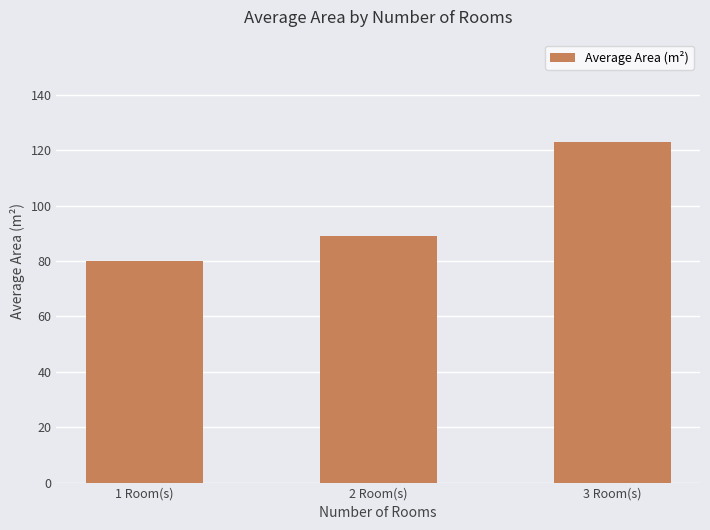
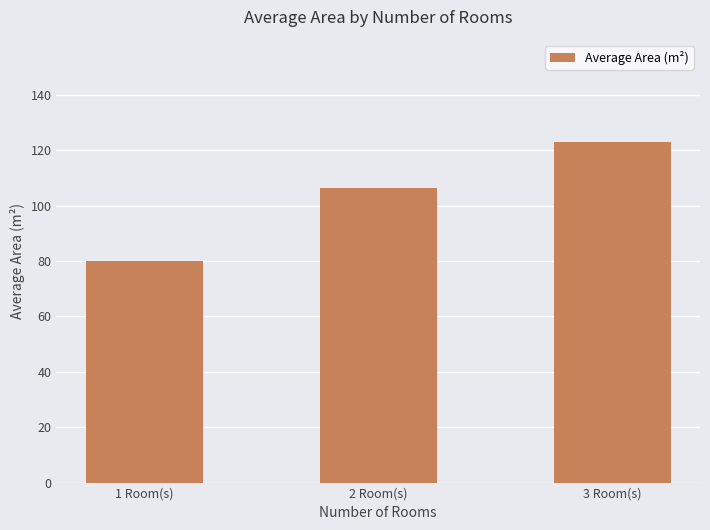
  {
    "1 Room(s)": 80,
-   "2 Room(s)": 89,
+   "2 Room(s)": 106,
    "3 Room(s)": 123
  }
